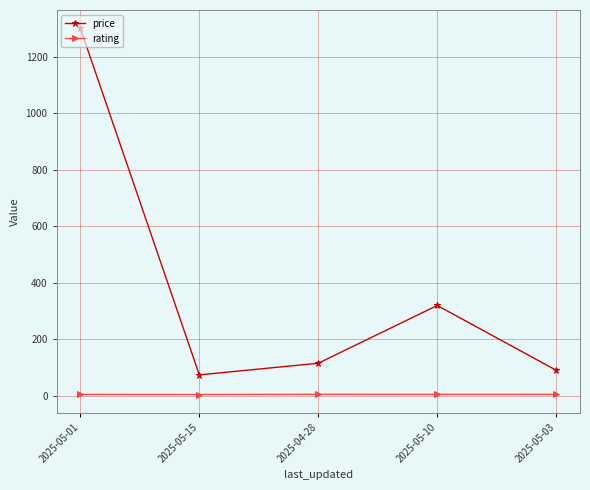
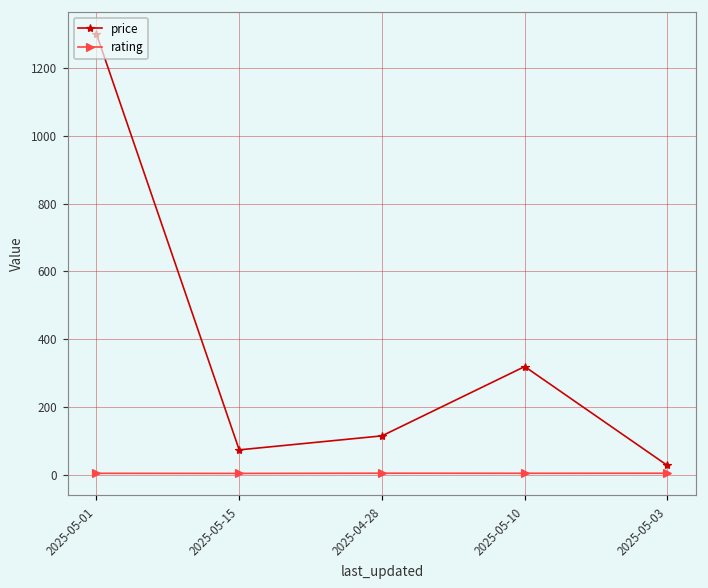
  {
    "price": {
      "2025-05-15": 70,
      "2025-04-28": 110,
      "2025-05-10": 320,
-     "2025-05-03": 90
+     "2025-05-03": 30
    },
    "rating": {
      "2025-05-01": 0,
      "2025-05-15": 0,
      "2025-04-28": 0,
      "2025-05-10": 0,
      "2025-05-03": 0
    }
  }
